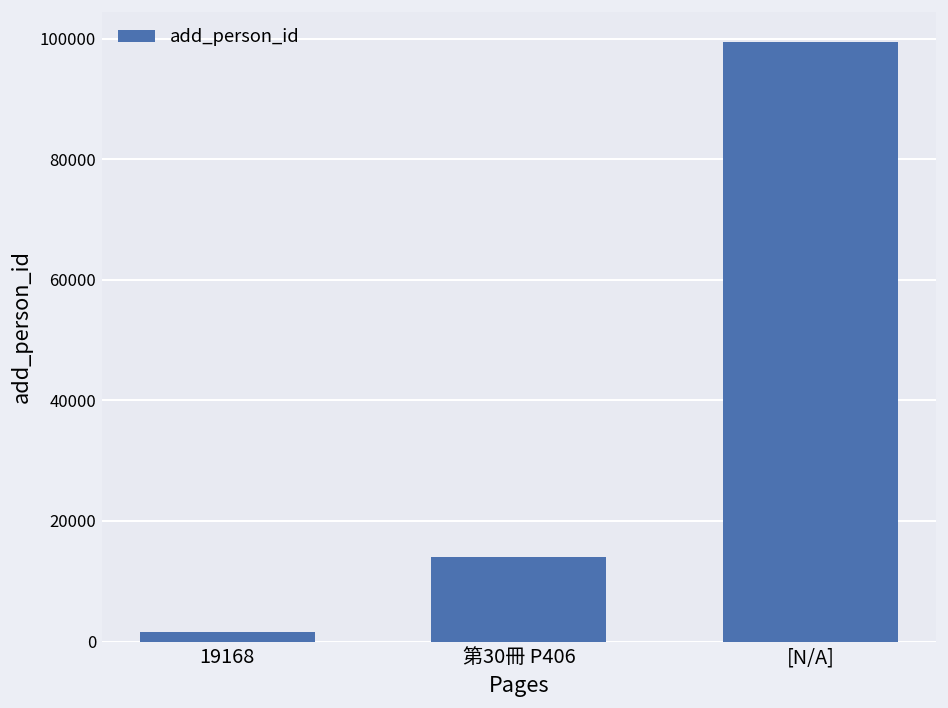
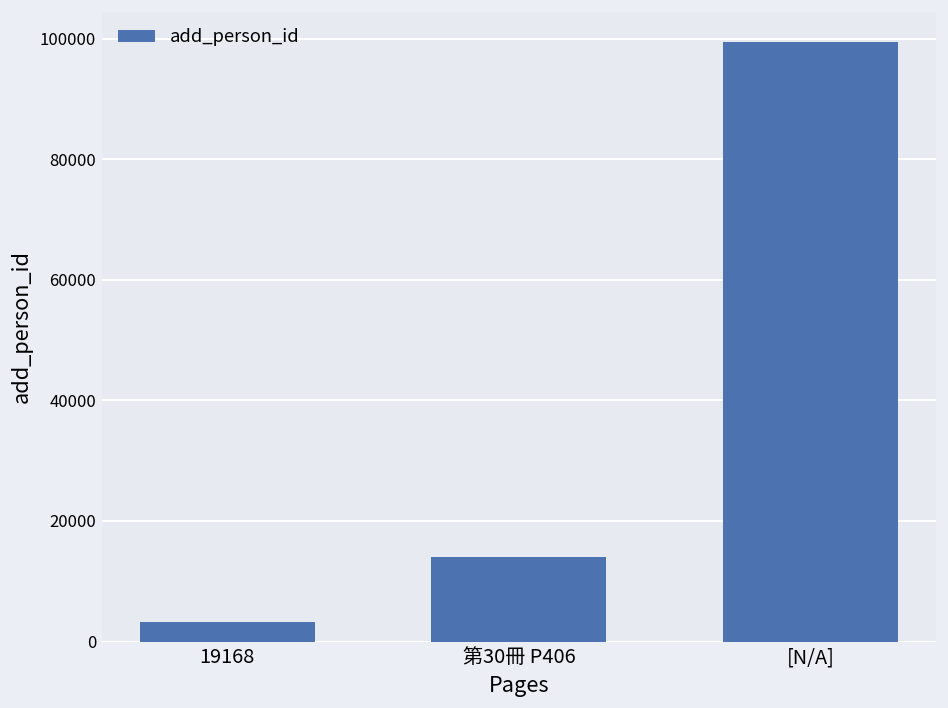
  {
-   "19168": 2000,
+   "19168": 3000,
    "第30冊 P406": 14000,
    "[N/A]": 99000
  }
